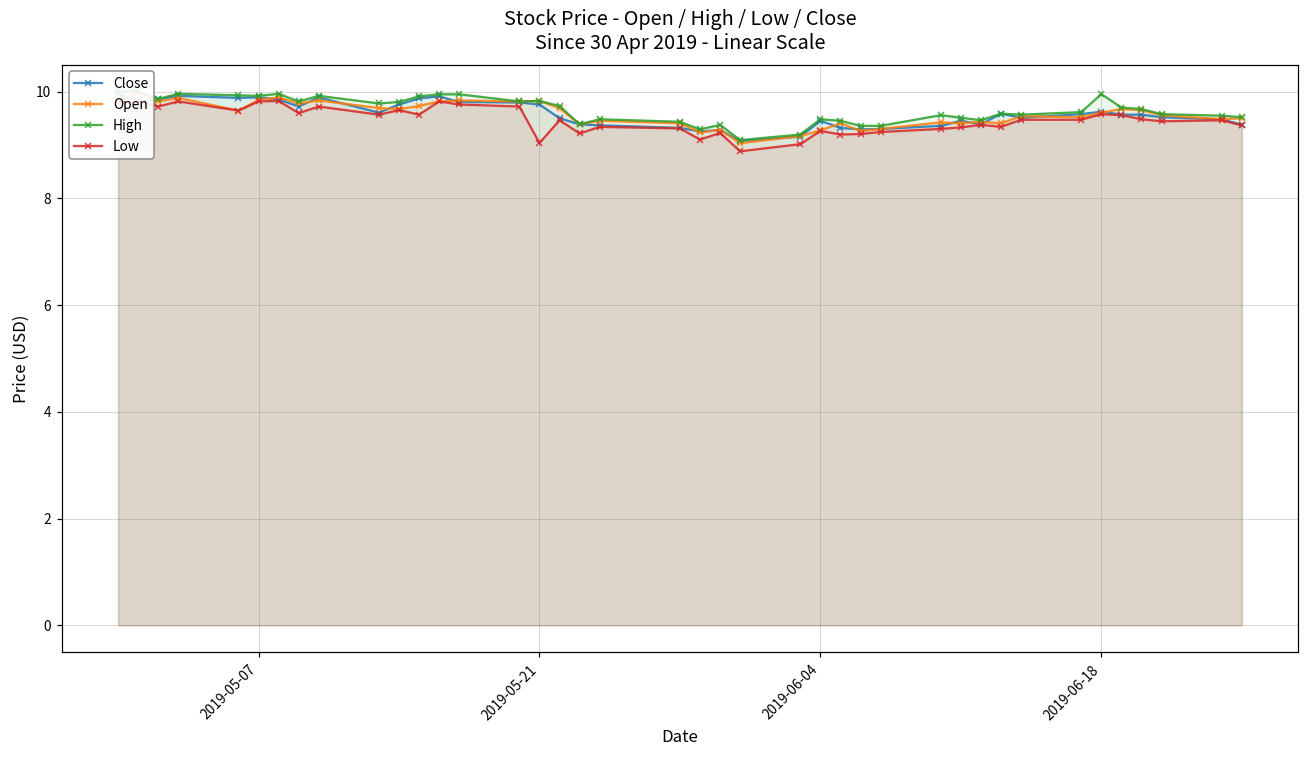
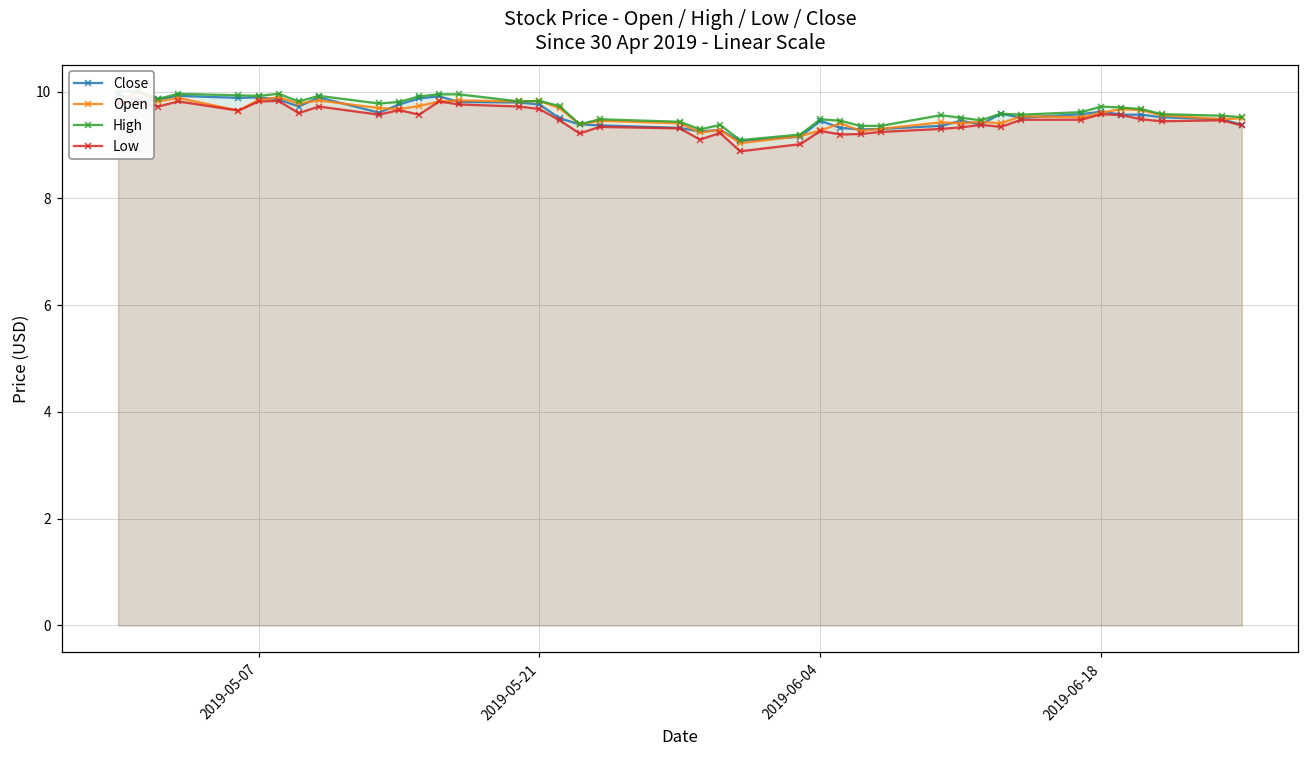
  {
    "Close": {
      "2019-05-21": 9.8
    },
    "High": {
-     "2019-06-18": 10.0
+     "2019-06-18": 9.7
    },
    "Low": {
-     "2019-05-21": 9.0
+     "2019-05-21": 9.7
    }
  }
